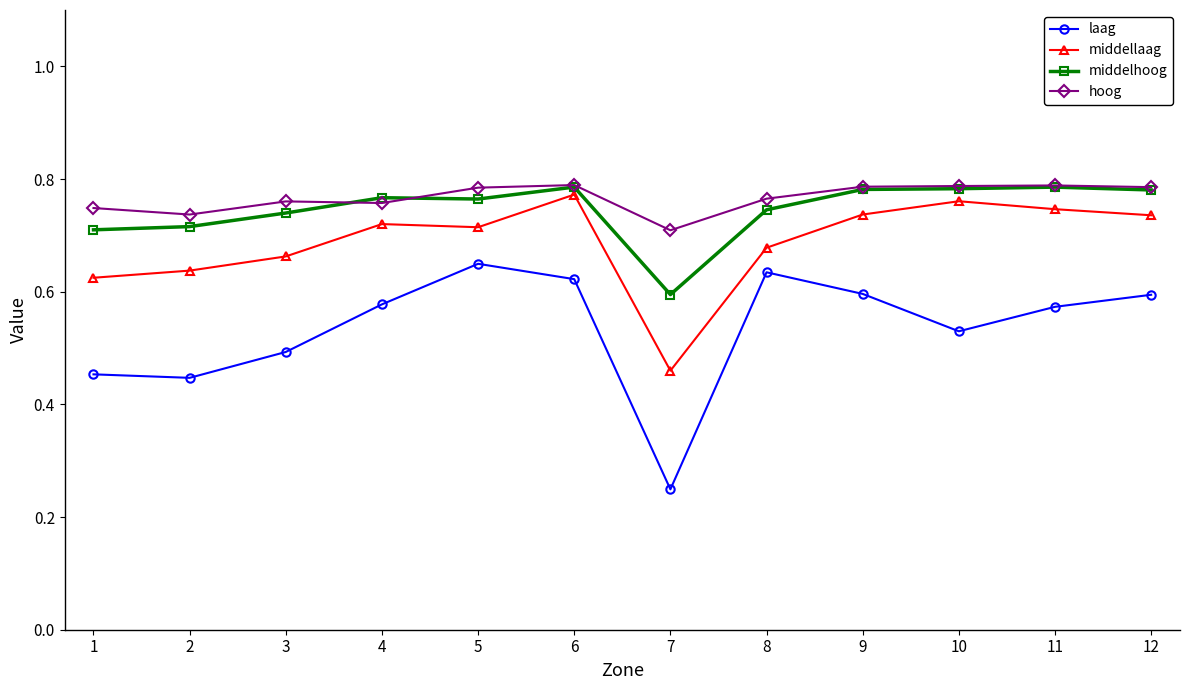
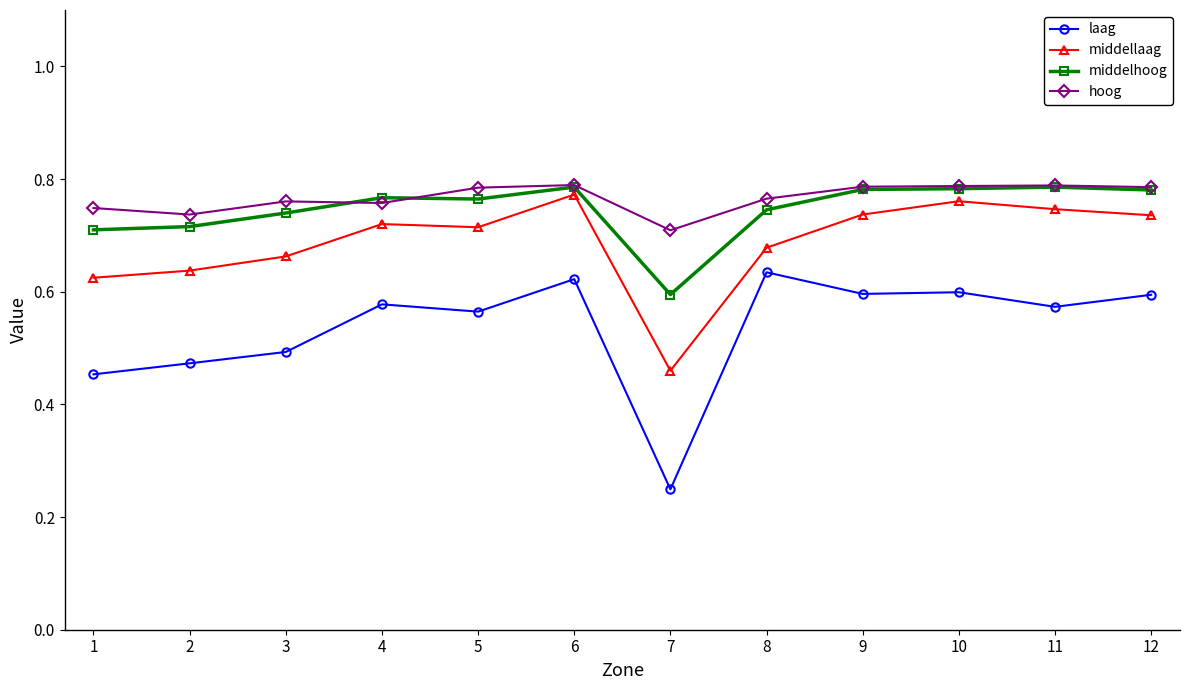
  {
    "laag": {
      "1": 0.45,
-     "2": 0.45,
+     "2": 0.47,
      "3": 0.49,
      "4": 0.58,
-     "5": 0.65,
+     "5": 0.56,
      "6": 0.62,
      "7": 0.25,
      "8": 0.63,
      "9": 0.60,
-     "10": 0.53,
+     "10": 0.60,
      "11": 0.57,
      "12": 0.59
    },
    "middellaag": {
      "1": 0.62,
      "2": 0.64,
      "3": 0.66,
      "4": 0.72,
      "5": 0.71,
      "6": 0.77,
      "7": 0.46,
      "8": 0.68,
      "9": 0.74,
      "10": 0.76,
      "11": 0.75,
      "12": 0.74
    },
    "middelhoog": {
      "1": 0.71,
      "2": 0.72,
      "3": 0.74,
      "4": 0.77,
      "5": 0.76,
      "7": 0.59,
      "8": 0.75,
      "9": 0.78,
      "10": 0.78,
      "12": 0.78
    },
    "hoog": {
      "1": 0.75,
      "2": 0.74,
      "3": 0.76,
      "4": 0.76,
      "5": 0.78,
      "7": 0.71,
      "8": 0.77,
      "9": 0.79,
      "10": 0.79,
      "12": 0.79
    }
  }
